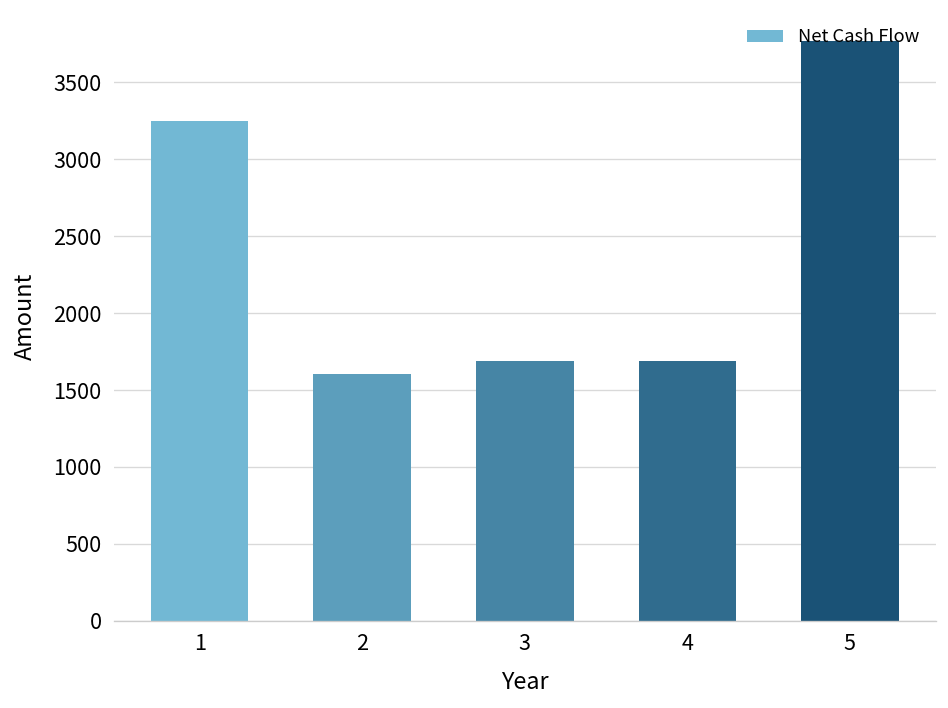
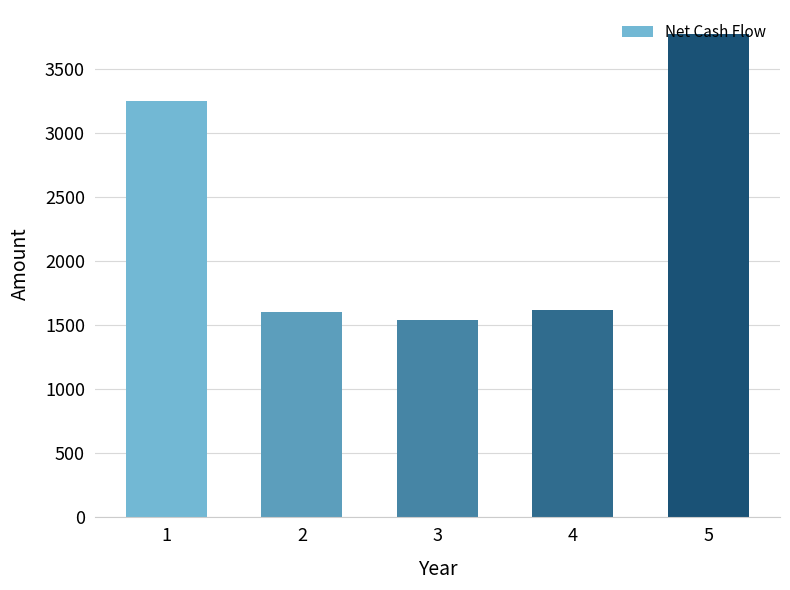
  {
    "1": 3250,
    "2": 1600,
-   "3": 1690,
-   "4": 1690,
+   "3": 1540,
+   "4": 1610,
    "5": 3770
  }
